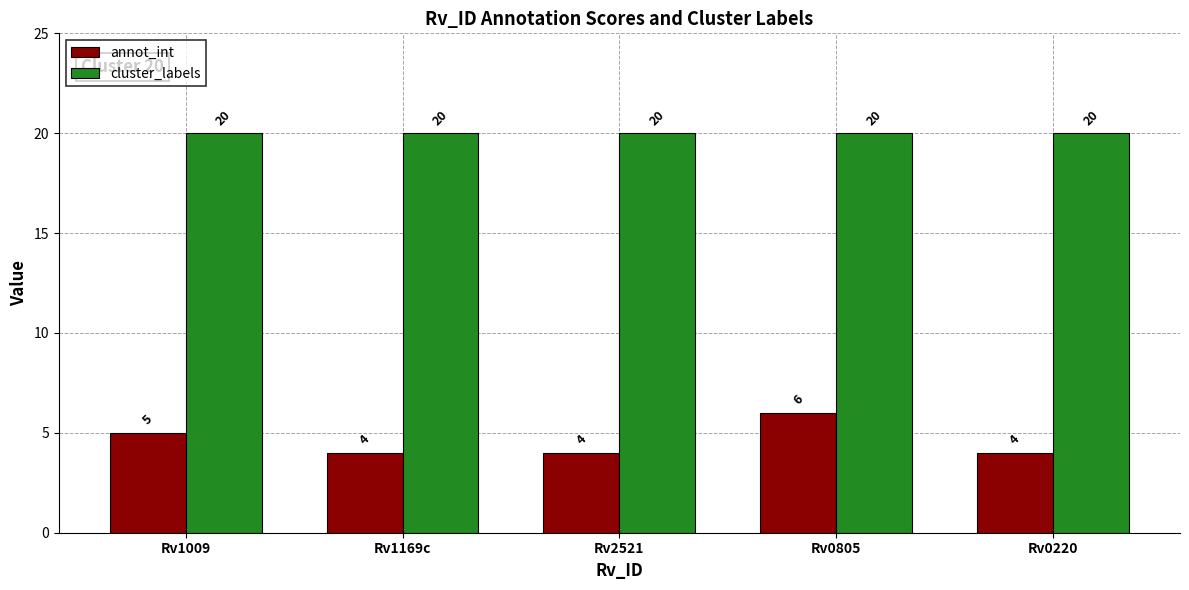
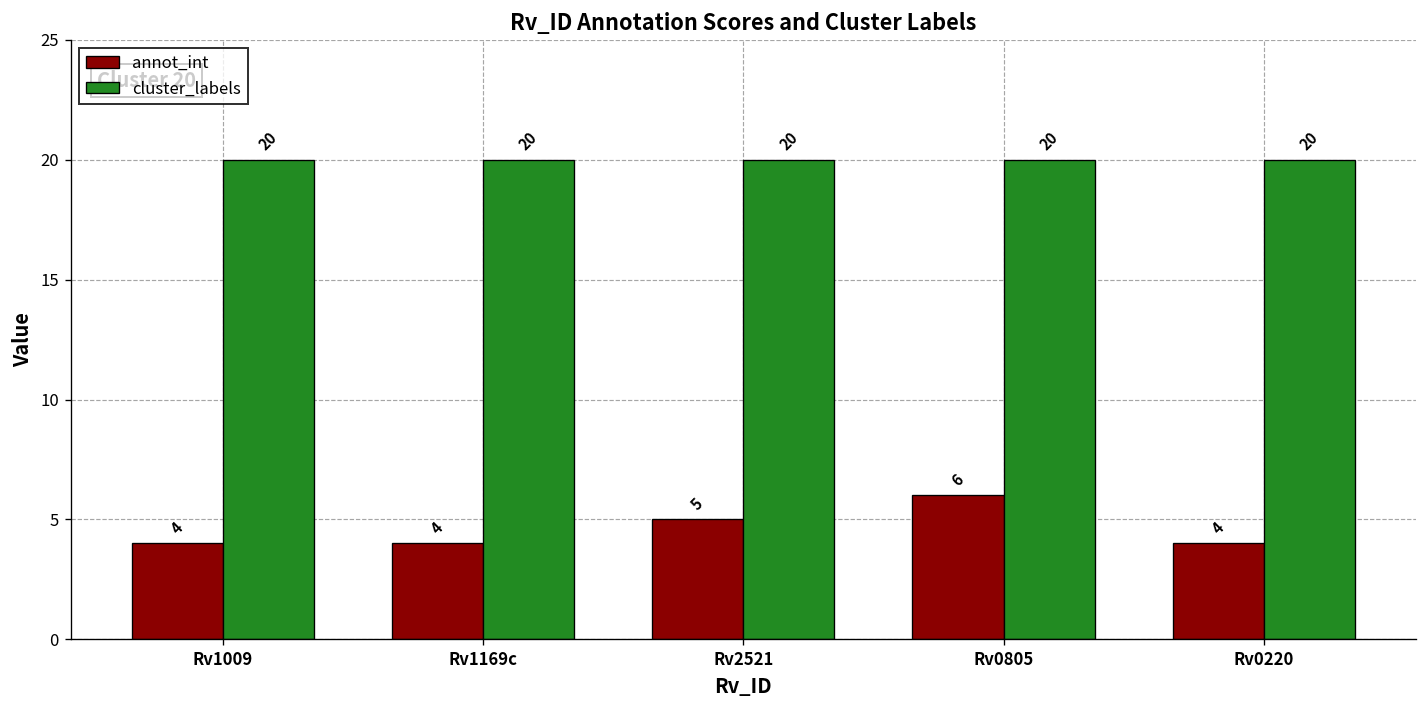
  {
    "annot_int": {
-     "Rv1009": 5,
+     "Rv1009": 4,
      "Rv1169c": 4,
-     "Rv2521": 4,
+     "Rv2521": 5,
      "Rv0805": 6,
      "Rv0220": 4
    },
    "cluster_labels": {
      "Rv1009": 20,
      "Rv1169c": 20,
      "Rv2521": 20,
      "Rv0805": 20,
      "Rv0220": 20
    }
  }
